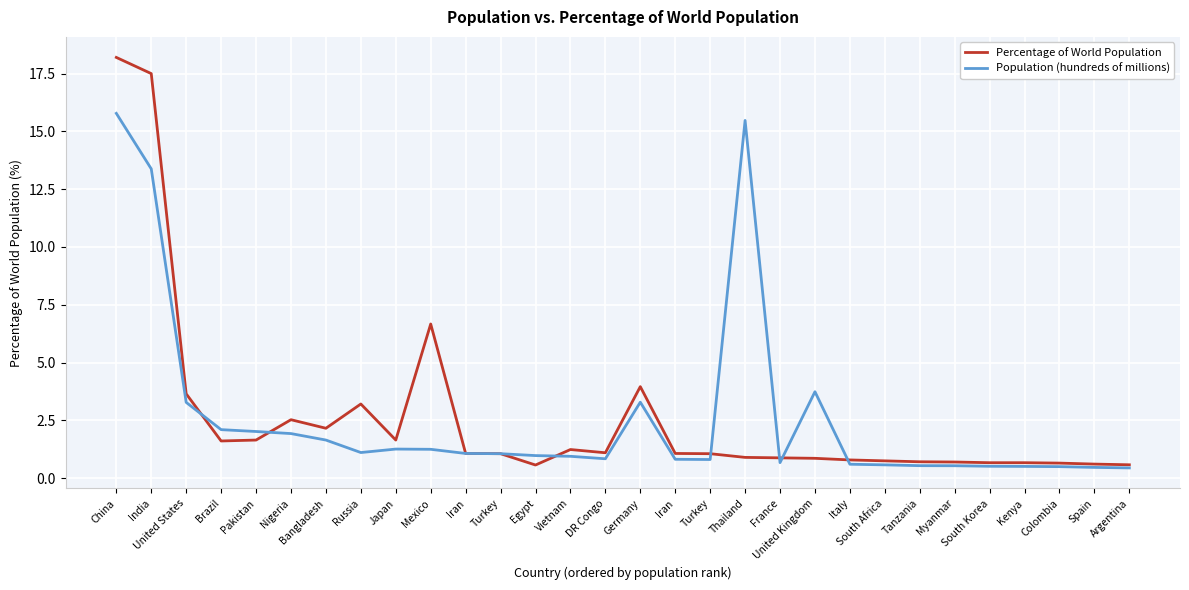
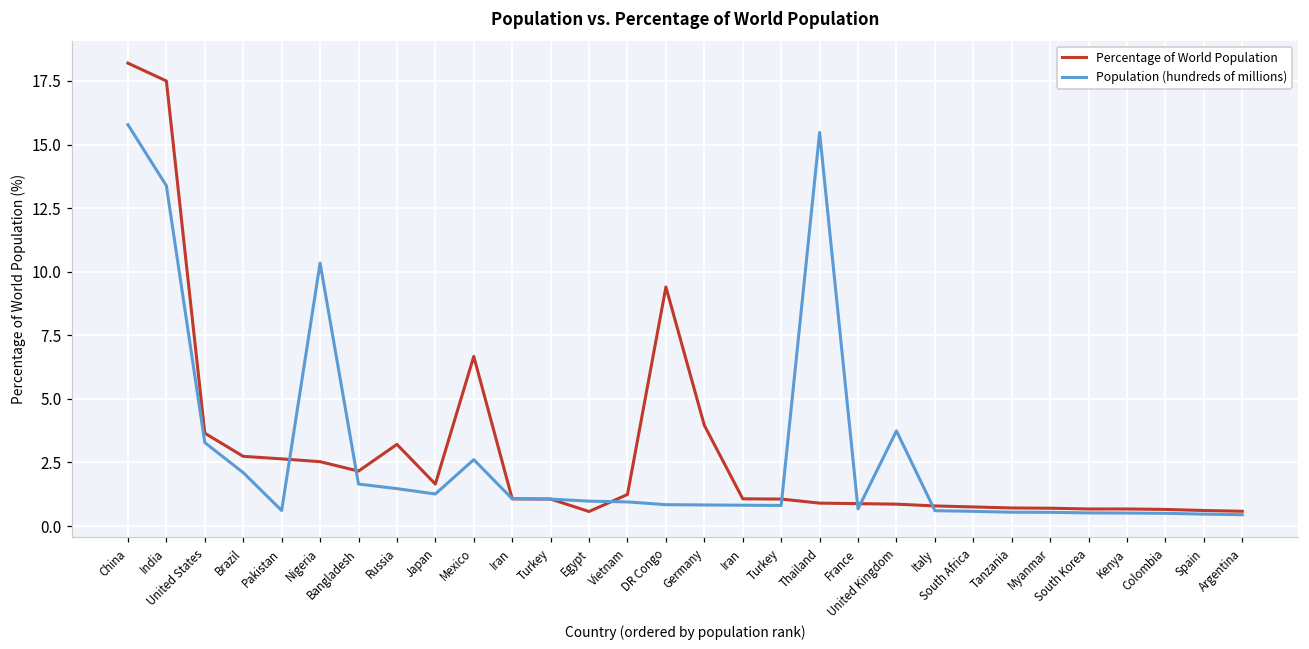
  {
    "Percentage of World Population": {
      "China": 18.2,
      "India": 17.5,
      "United States": 3.7,
-     "Brazil": 1.6,
-     "Pakistan": 1.7,
+     "Brazil": 2.7,
+     "Pakistan": 2.6,
      "Nigeria": 2.5,
      "Bangladesh": 2.2,
      "Russia": 3.2,
      "Japan": 1.7,
      "Mexico": 6.7,
      "Egypt": 0.6,
      "Vietnam": 1.2,
-     "DR Congo": 1.1,
+     "DR Congo": 9.4,
      "Germany": 4.0,
      "Thailand": 0.9,
      "France": 0.9,
      "United Kingdom": 0.9,
      "Italy": 0.8,
      "South Africa": 0.8,
      "Tanzania": 0.7,
      "Myanmar": 0.7,
      "South Korea": 0.7,
      "Kenya": 0.7,
      "Colombia": 0.7,
      "Spain": 0.6,
      "Argentina": 0.6
    },
    "Population (hundreds of millions)": {
      "China": 15.8,
      "India": 13.4,
      "United States": 3.3,
      "Brazil": 2.1,
-     "Pakistan": 2.0,
-     "Nigeria": 1.9,
+     "Pakistan": 0.6,
+     "Nigeria": 10.3,
      "Bangladesh": 1.7,
-     "Russia": 1.1,
+     "Russia": 1.5,
      "Japan": 1.3,
-     "Mexico": 1.3,
+     "Mexico": 2.6,
      "Egypt": 1.0,
      "Vietnam": 0.9,
      "DR Congo": 0.8,
-     "Germany": 3.3,
+     "Germany": 0.8,
      "Thailand": 15.5,
      "France": 0.7,
      "United Kingdom": 3.7,
      "Italy": 0.6,
      "South Africa": 0.6,
      "Tanzania": 0.5,
      "Myanmar": 0.5,
      "South Korea": 0.5,
      "Kenya": 0.5,
      "Colombia": 0.5,
      "Spain": 0.5,
      "Argentina": 0.4
    }
  }
